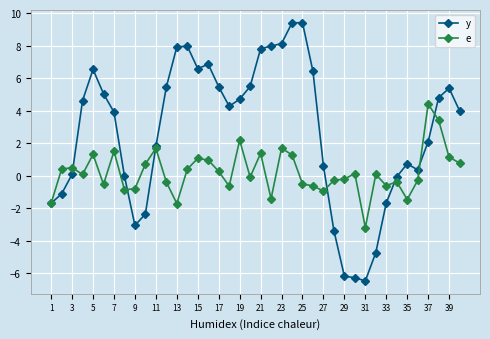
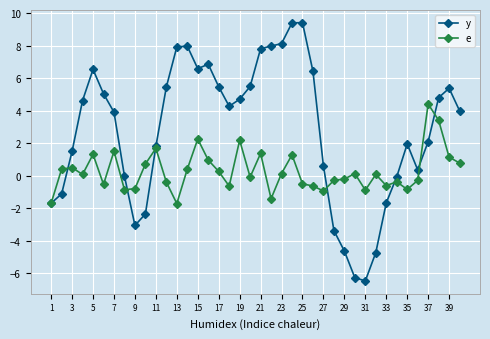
  {
    "y": {
-     "3": 0.1,
+     "3": 1.5,
      "5": 6.5,
      "7": 3.9,
      "9": -3.1,
      "13": 7.9,
      "15": 6.6,
      "17": 5.5,
      "19": 4.7,
      "21": 7.8,
      "23": 8.1,
      "25": 9.4,
      "27": 0.6,
-     "29": -6.2,
+     "29": -4.6,
      "31": -6.5,
      "33": -1.7,
-     "35": 0.7,
+     "35": 2.0,
      "37": 2.1,
      "39": 5.4
    },
    "e": {
      "3": 0.5,
      "5": 1.3,
      "7": 1.5,
      "9": -0.8,
      "13": -1.7,
-     "15": 1.1,
+     "15": 2.3,
      "17": 0.3,
      "19": 2.2,
      "21": 1.4,
-     "23": 1.7,
+     "23": 0.1,
      "25": -0.5,
      "27": -0.9,
      "29": -0.2,
-     "31": -3.2,
+     "31": -0.9,
      "33": -0.6,
-     "35": -1.5,
+     "35": -0.8,
      "37": 4.4,
      "39": 1.1
    }
  }
